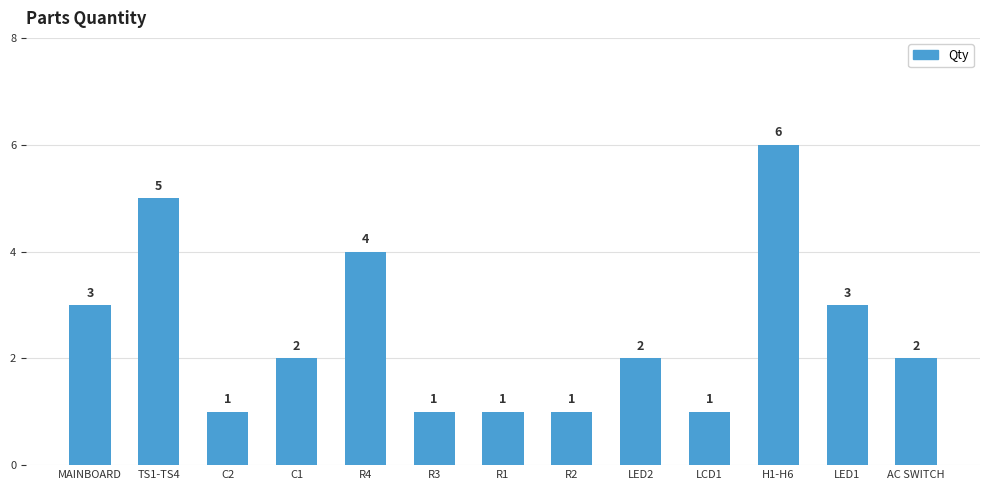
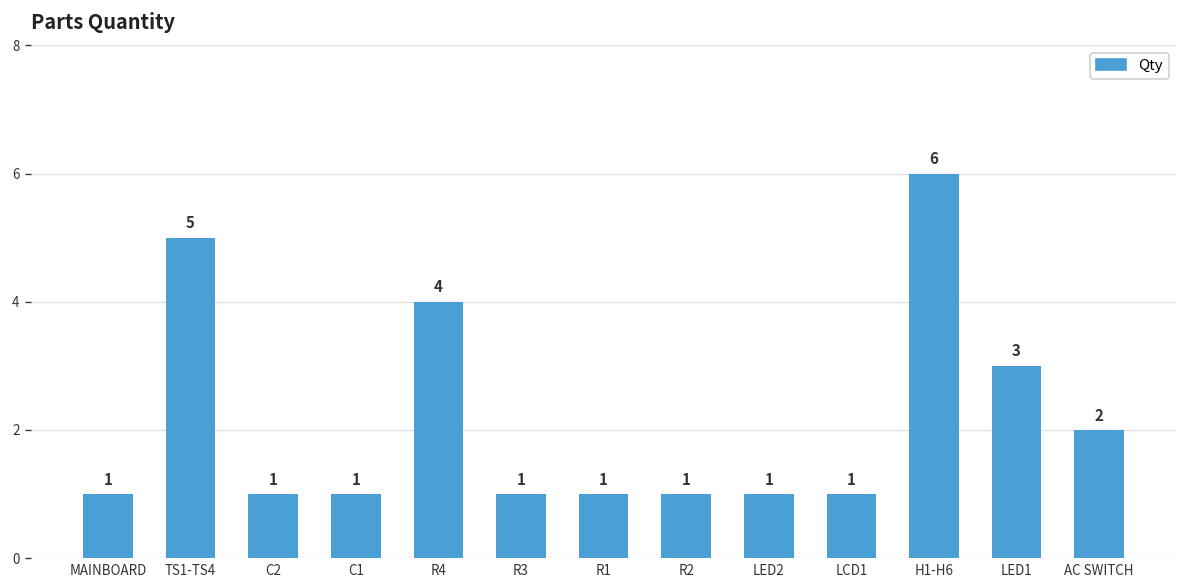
  {
-   "MAINBOARD": 3,
+   "MAINBOARD": 1,
    "TS1-TS4": 5,
    "C2": 1,
-   "C1": 2,
+   "C1": 1,
    "R4": 4,
    "R3": 1,
    "R1": 1,
    "R2": 1,
-   "LED2": 2,
+   "LED2": 1,
    "LCD1": 1,
    "H1-H6": 6,
    "LED1": 3,
    "AC SWITCH": 2
  }
